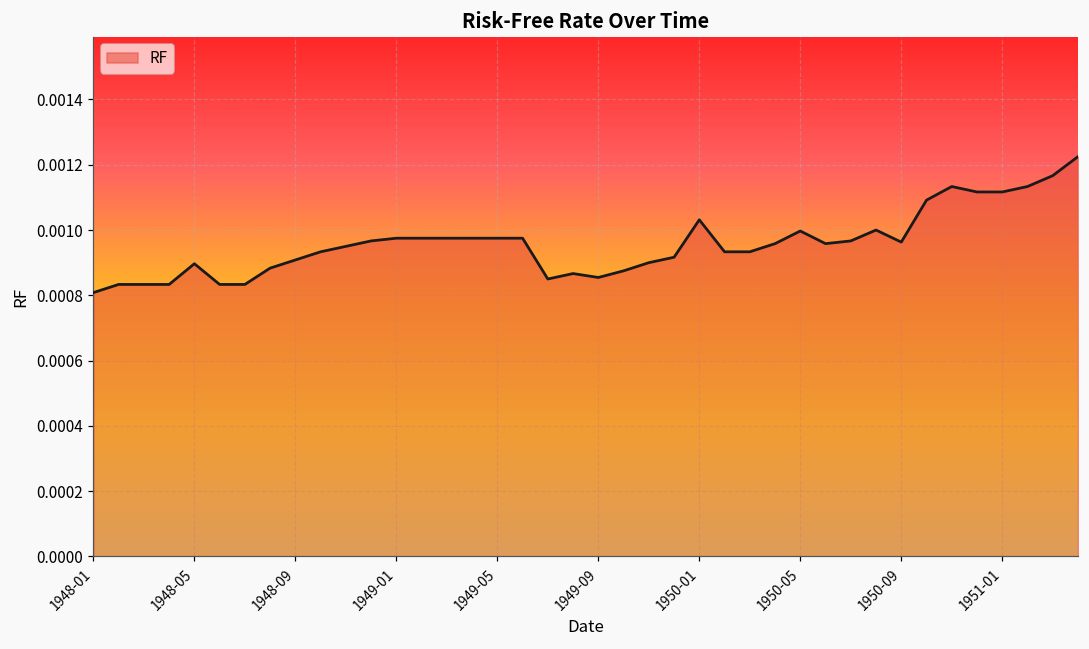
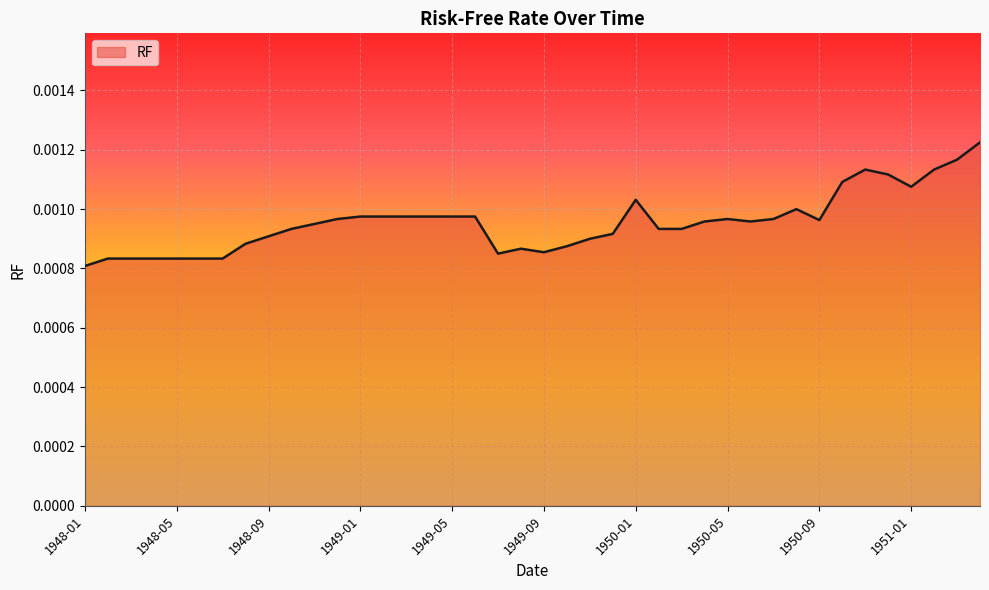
  {
    "1948-01": 0.00081,
-   "1948-05": 0.00090,
+   "1948-05": 0.00083,
    "1948-09": 0.00091,
    "1949-01": 0.00098,
    "1949-05": 0.00098,
    "1949-09": 0.00085,
    "1950-01": 0.00103,
-   "1950-05": 0.00100,
+   "1950-05": 0.00097,
    "1950-09": 0.00096,
-   "1951-01": 0.00112
+   "1951-01": 0.00108
  }
